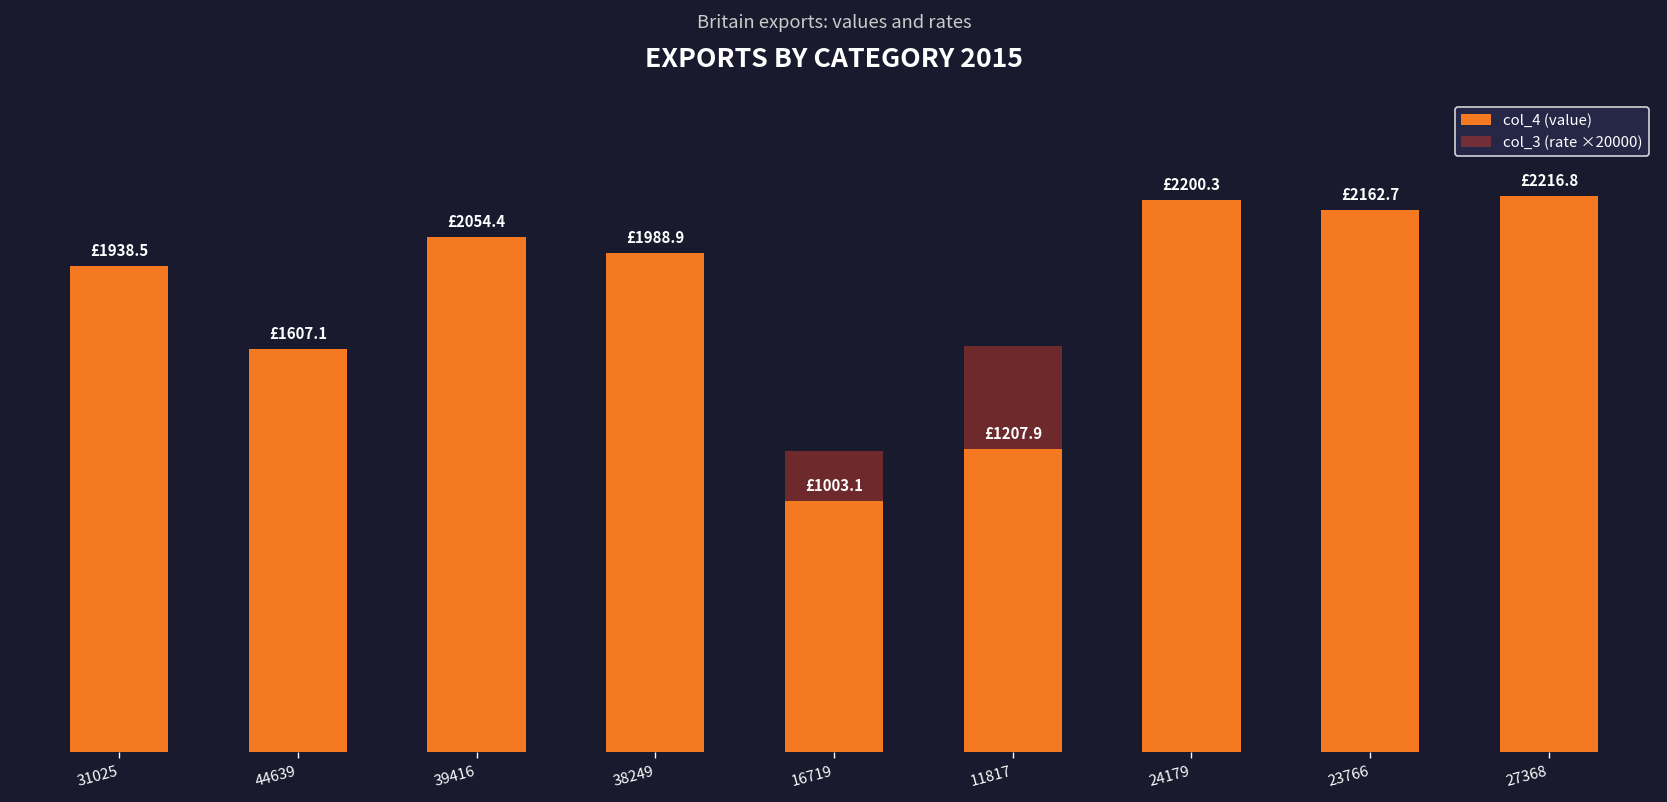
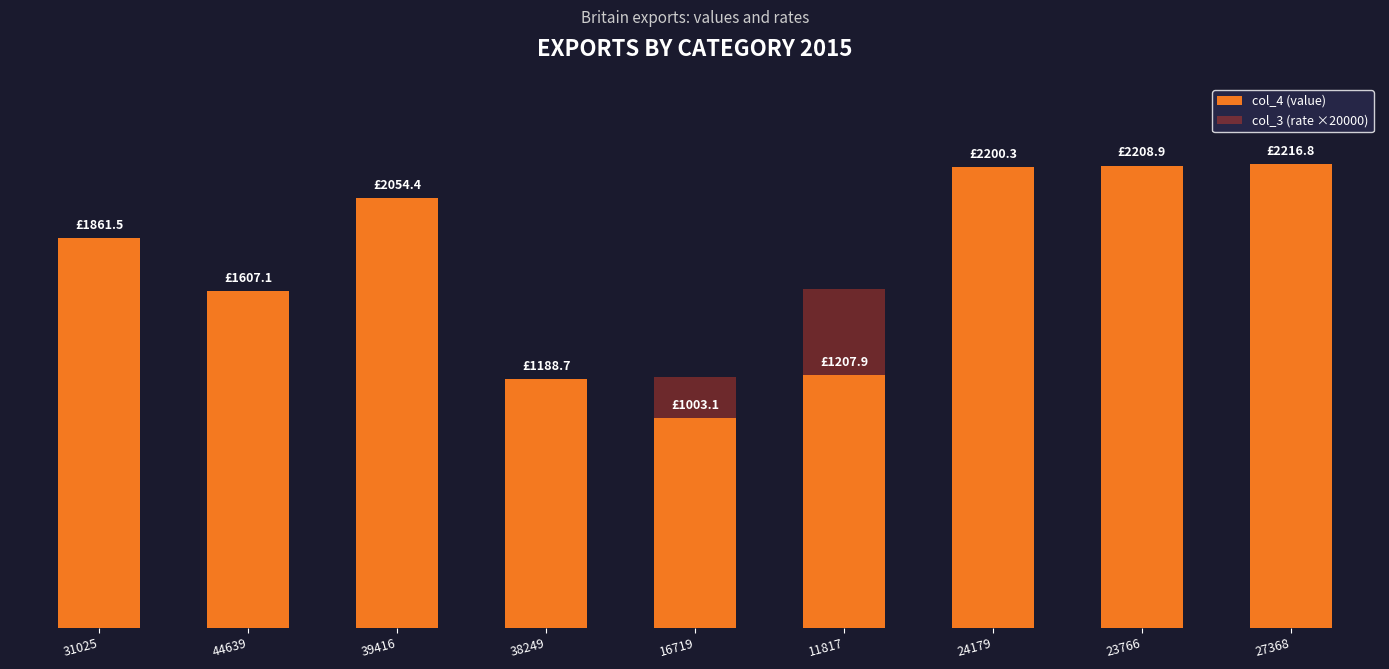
  {
    "col_4 (value)": {
-     "31025": "£1938.5",
+     "31025": "£1861.5",
      "44639": "£1607.1",
      "39416": "£2054.4",
-     "38249": "£1988.9",
+     "38249": "£1188.7",
      "24179": "£2200.3",
-     "23766": "£2162.7",
+     "23766": "£2208.9",
      "27368": "£2216.8"
    }
  }
